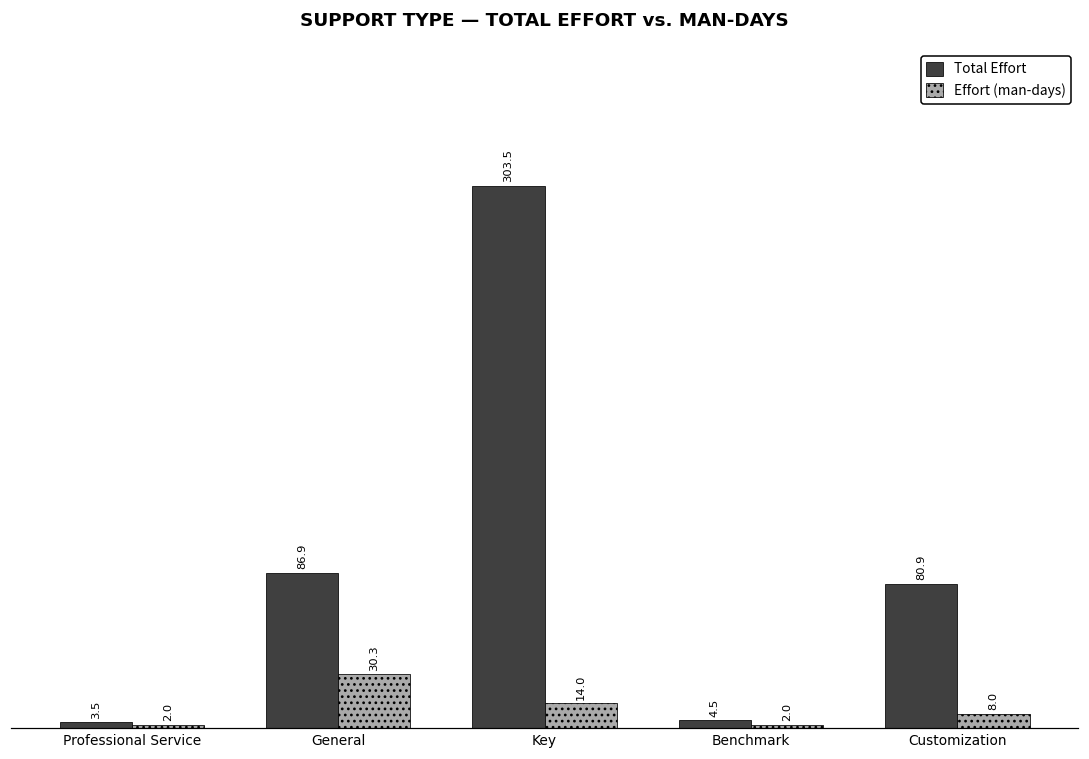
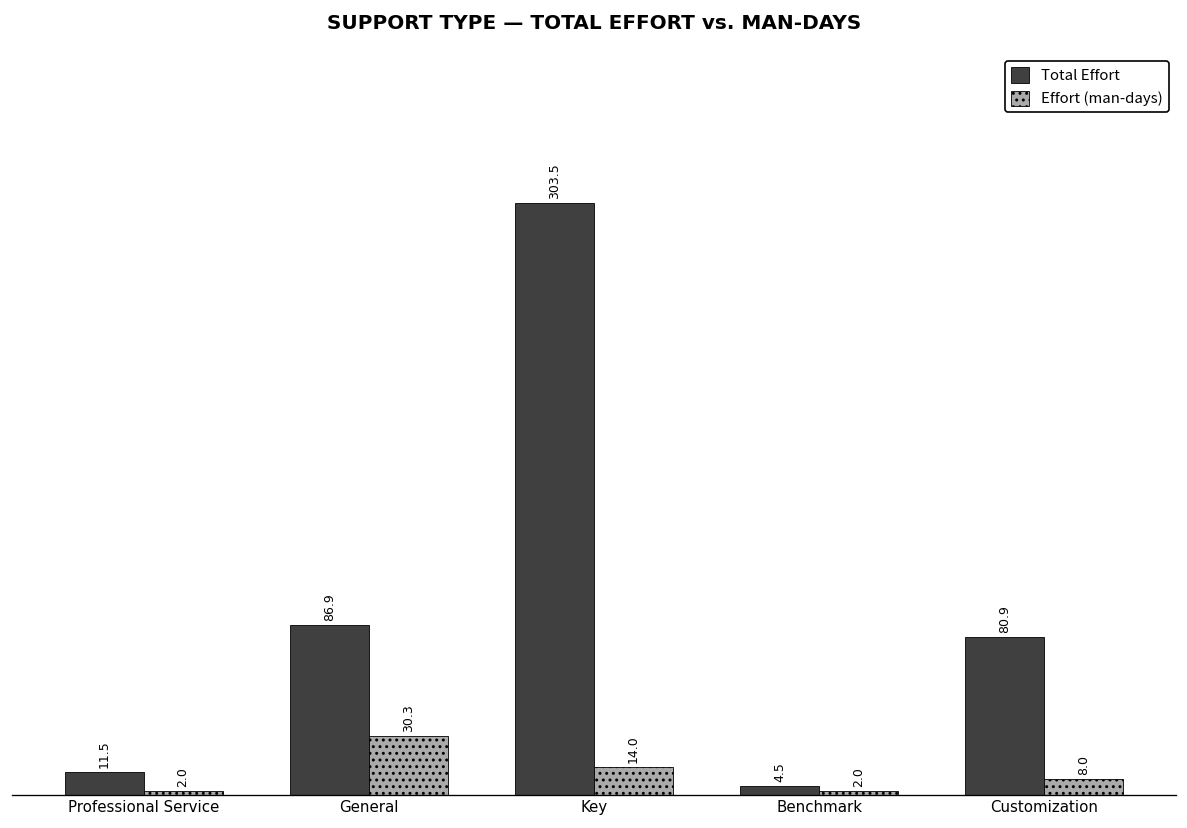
  {
    "Total Effort": {
-     "Professional Service": 3.5,
+     "Professional Service": 11.5,
      "General": 86.9,
      "Key": 303.5,
      "Benchmark": 4.5,
      "Customization": 80.9
    },
    "Effort (man-days)": {
      "Professional Service": 2.0,
      "General": 30.3,
      "Key": 14.0,
      "Benchmark": 2.0,
      "Customization": 8.0
    }
  }
